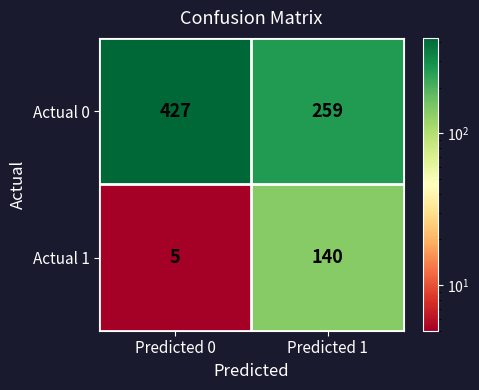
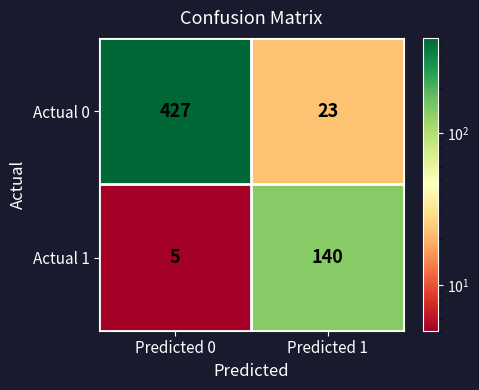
  {
    "Actual 0": {
      "Predicted 0": 427,
-     "Predicted 1": 259
+     "Predicted 1": 23
    },
    "Actual 1": {
      "Predicted 0": 5,
      "Predicted 1": 140
    }
  }
